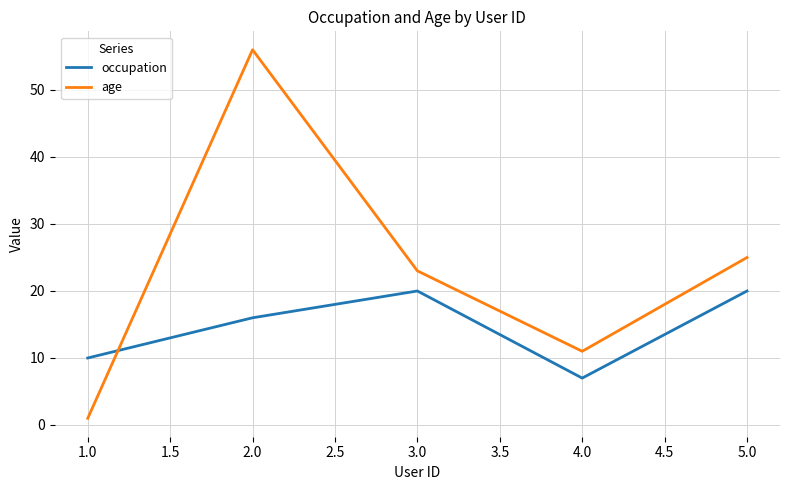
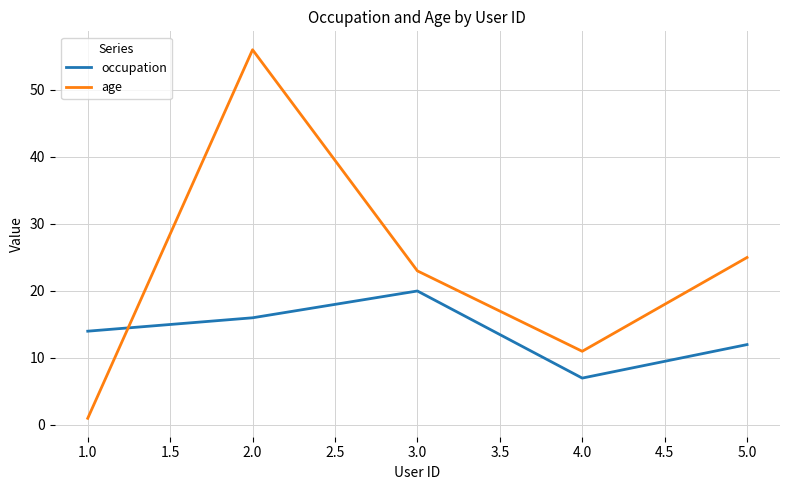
  {
    "occupation": {
-     "1.0": 10,
+     "1.0": 14,
      "2.0": 16,
      "3.0": 20,
      "4.0": 7,
-     "5.0": 20
+     "5.0": 12
    },
    "age": {
      "1.0": 1,
      "2.0": 56,
      "3.0": 23,
      "4.0": 11,
      "5.0": 25
    }
  }
